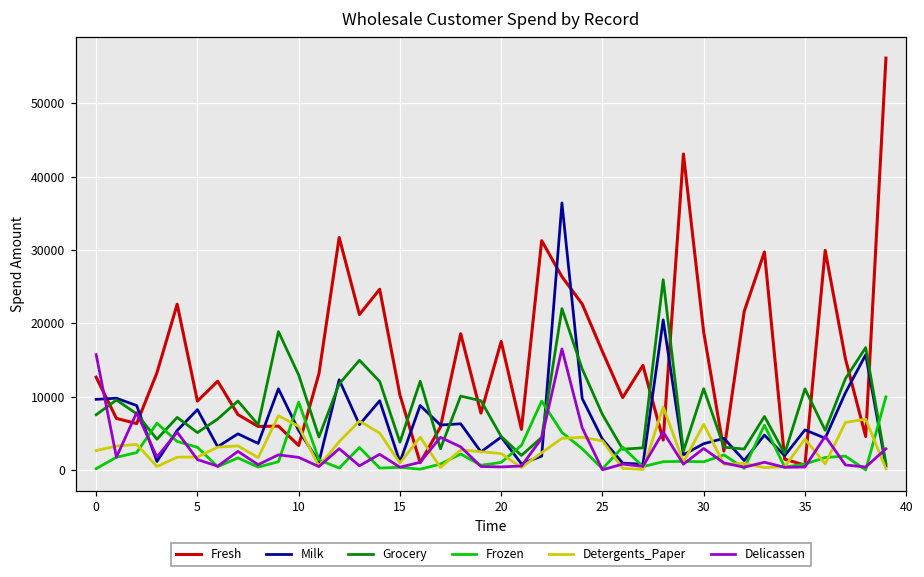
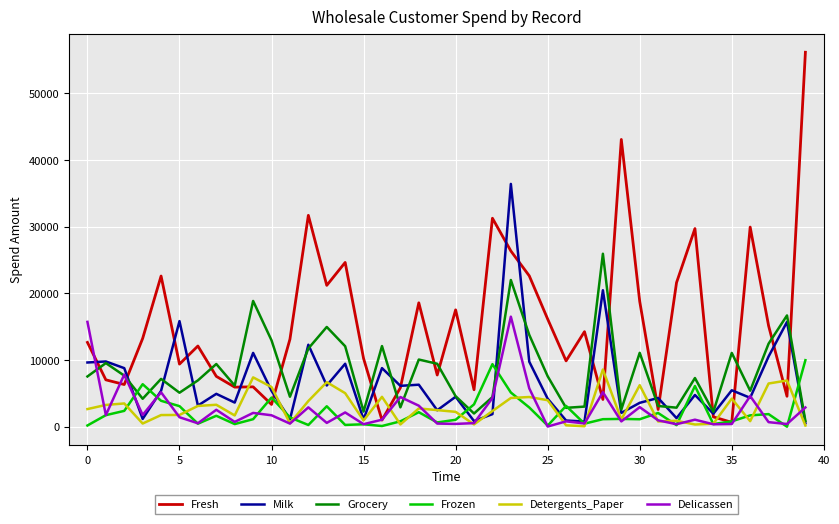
  {
    "Fresh": {
      "0": 13000,
      "5": 9000,
      "10": 3000,
      "15": 10000,
      "20": 18000,
      "25": 16000,
      "30": 19000
    },
    "Milk": {
      "0": 10000,
-     "5": 8000,
+     "5": 16000,
      "10": 5000,
      "30": 4000,
      "35": 5000
    },
    "Grocery": {
      "0": 8000,
      "5": 5000,
      "10": 13000,
-     "15": 4000,
+     "15": 2000,
      "25": 8000,
      "30": 11000,
      "35": 11000
    },
    "Frozen": {
      "0": 0,
      "5": 3000,
-     "10": 9000,
+     "10": 4000,
      "20": 1000,
      "30": 1000
    },
    "Detergents_Paper": {
      "0": 3000,
      "10": 6000,
      "20": 2000,
      "30": 6000,
      "35": 4000
    },
    "Delicassen": {
      "0": 16000,
      "10": 2000,
      "20": 0,
      "30": 3000
    }
  }
